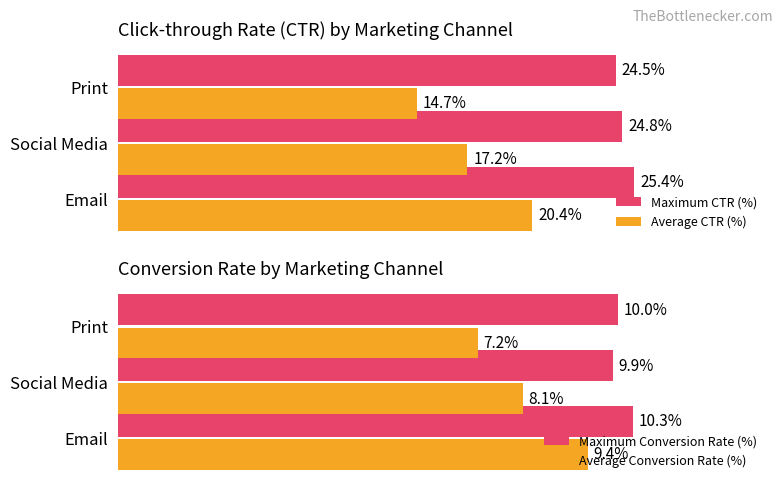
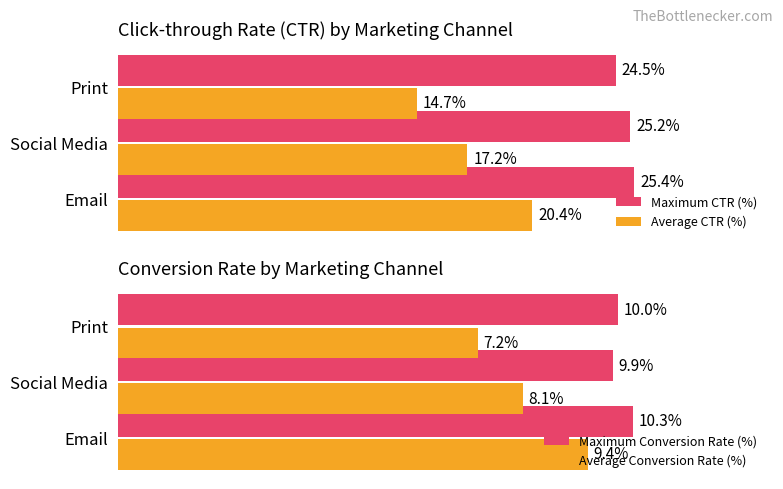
  {
    "Click-through Rate (CTR) by Marketing Channel": {
      "Maximum CTR (%)": {
        "Print": "24.5%",
-       "Social Media": "24.8%",
+       "Social Media": "25.2%",
        "Email": "25.4%"
      },
      "Average CTR (%)": {
        "Print": "14.7%",
        "Social Media": "17.2%",
        "Email": "20.4%"
      }
    },
    "Conversion Rate by Marketing Channel": {
      "Maximum Conversion Rate (%)": {
        "Print": "10.0%",
        "Social Media": "9.9%",
        "Email": "10.3%"
      },
      "Average Conversion Rate (%)": {
        "Print": "7.2%",
        "Social Media": "8.1%",
        "Email": "9.4%"
      }
    }
  }
